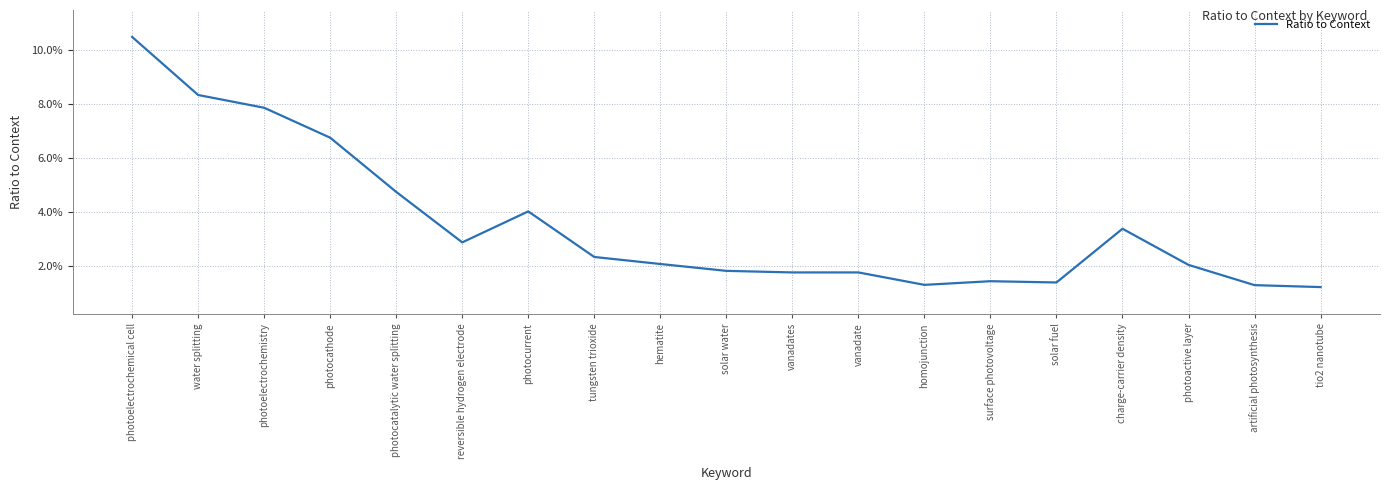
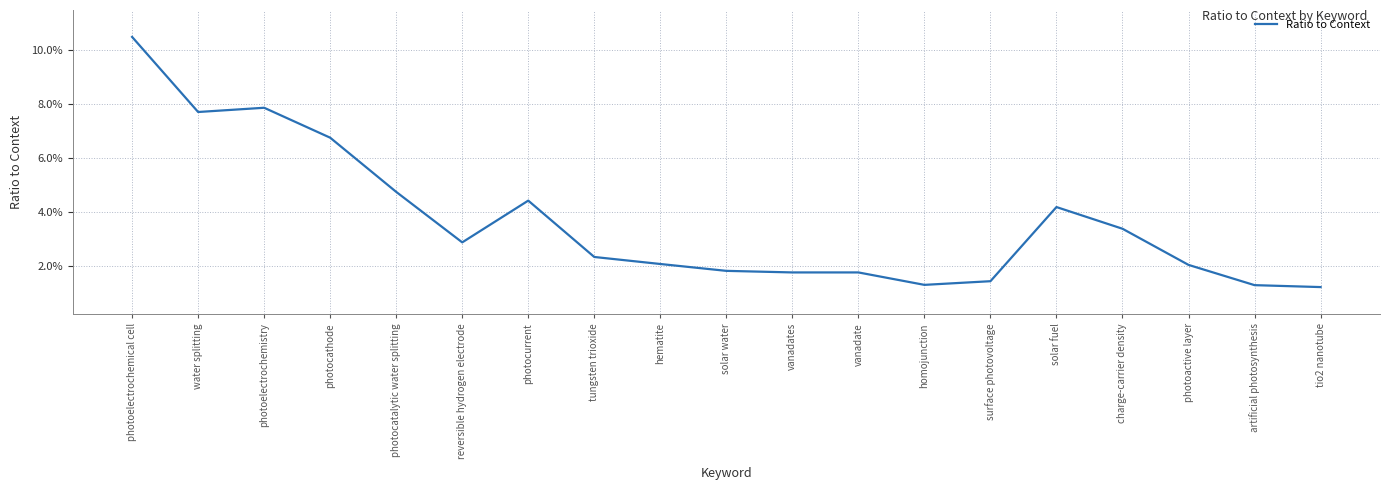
  {
    "photoelectrochemical cell": "10.5%",
-   "water splitting": "8.3%",
+   "water splitting": "7.7%",
    "photoelectrochemistry": "7.9%",
    "photocathode": "6.8%",
    "photocatalytic water splitting": "4.7%",
    "reversible hydrogen electrode": "2.9%",
-   "photocurrent": "4.0%",
+   "photocurrent": "4.4%",
    "tungsten trioxide": "2.3%",
    "hematite": "2.1%",
    "solar water": "1.8%",
    "vanadates": "1.8%",
    "vanadate": "1.8%",
    "homojunction": "1.3%",
    "surface photovoltage": "1.4%",
-   "solar fuel": "1.4%",
+   "solar fuel": "4.2%",
    "charge-carrier density": "3.4%",
    "photoactive layer": "2.0%",
    "artificial photosynthesis": "1.3%",
    "tio2 nanotube": "1.2%"
  }
